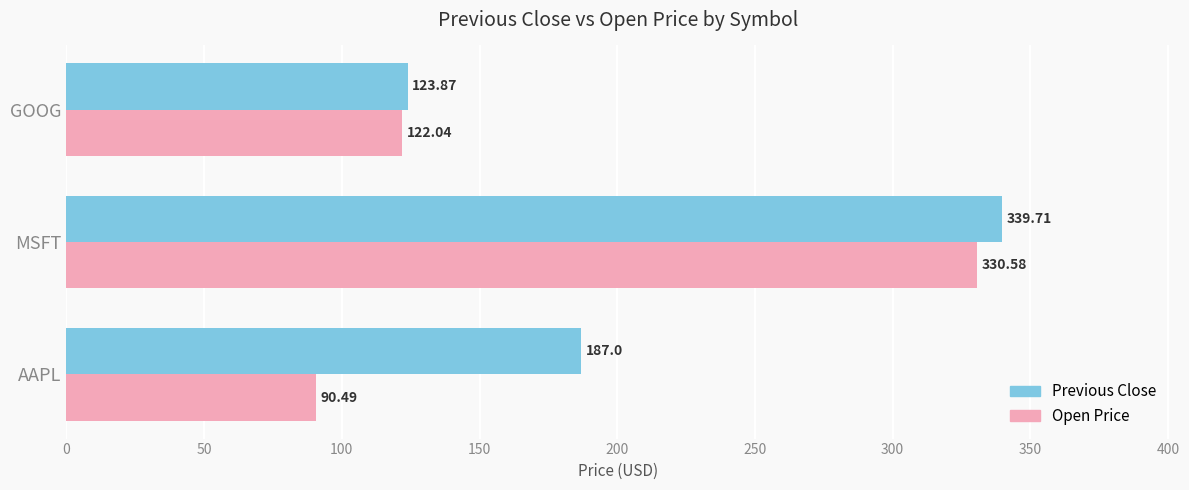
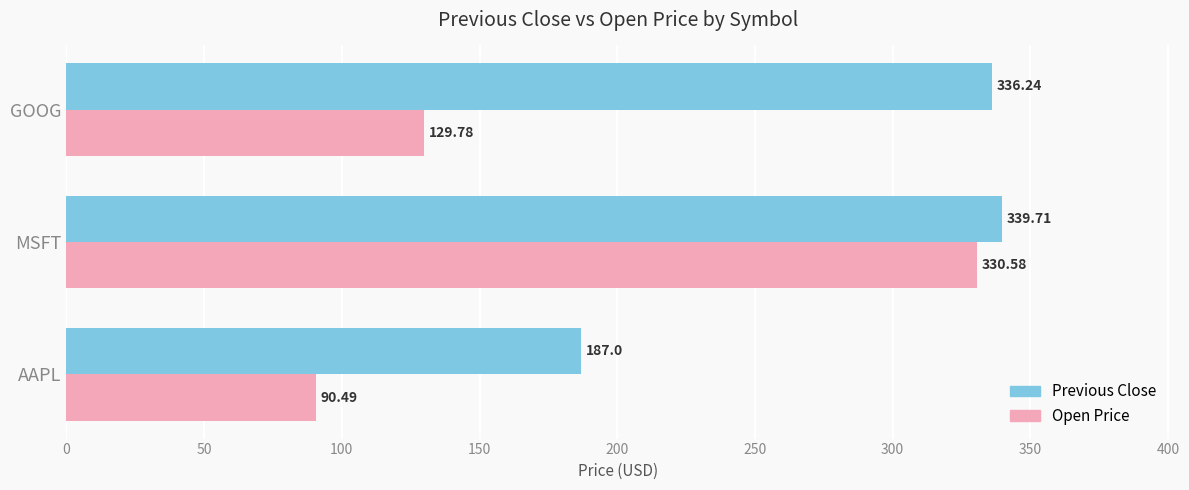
  {
    "Previous Close": {
-     "GOOG": 123.87,
+     "GOOG": 336.24,
      "MSFT": 339.71,
      "AAPL": 187.0
    },
    "Open Price": {
-     "GOOG": 122.04,
+     "GOOG": 129.78,
      "MSFT": 330.58,
      "AAPL": 90.49
    }
  }
